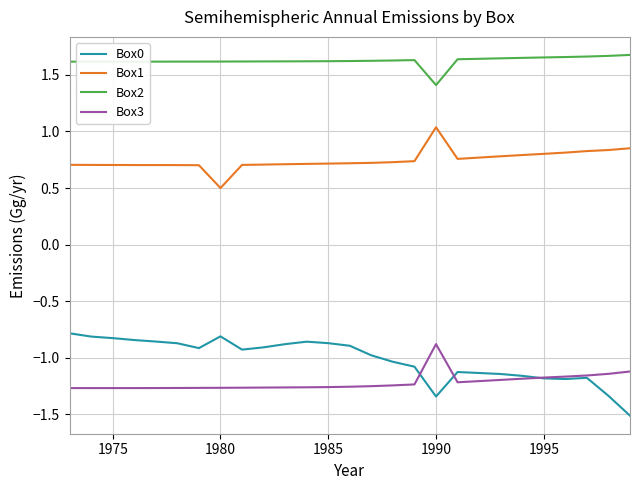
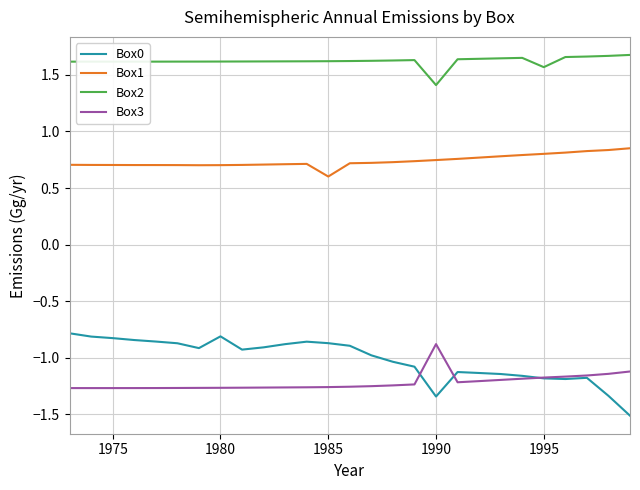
  {
    "Box0": {
      "1975": -0.83,
      "1980": -0.81,
      "1985": -0.87,
      "1990": -1.34
    },
    "Box1": {
      "1975": 0.70,
-     "1980": 0.50,
-     "1985": 0.72,
-     "1990": 1.04,
+     "1980": 0.70,
+     "1985": 0.60,
+     "1990": 0.75,
      "1995": 0.80
    },
    "Box2": {
      "1980": 1.62,
      "1985": 1.62,
      "1990": 1.41,
-     "1995": 1.65
+     "1995": 1.57
    },
    "Box3": {
      "1975": -1.27,
      "1980": -1.27,
      "1985": -1.26,
      "1990": -0.88
    }
  }
